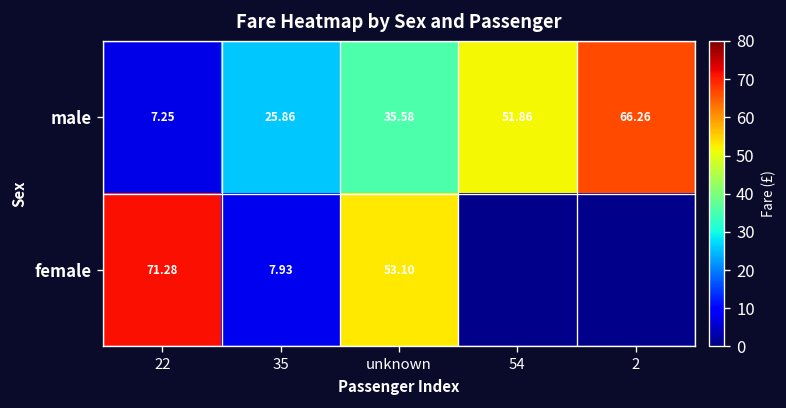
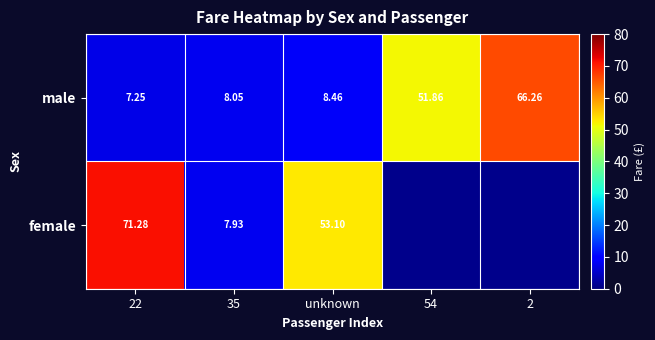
  {
    "male": {
      "22": 7.25,
-     "35": 25.86,
-     "unknown": 35.58,
+     "35": 8.05,
+     "unknown": 8.46,
      "54": 51.86,
      "2": 66.26
    },
    "female": {
      "22": 71.28,
      "35": 7.93,
      "unknown": 53.10
    }
  }
